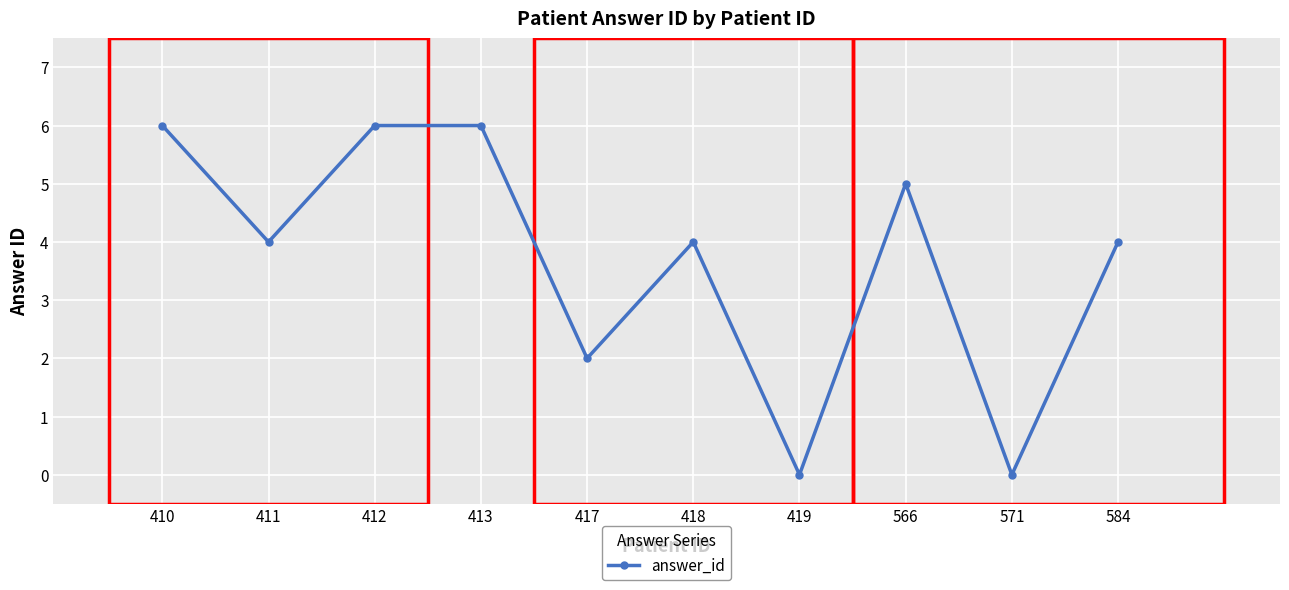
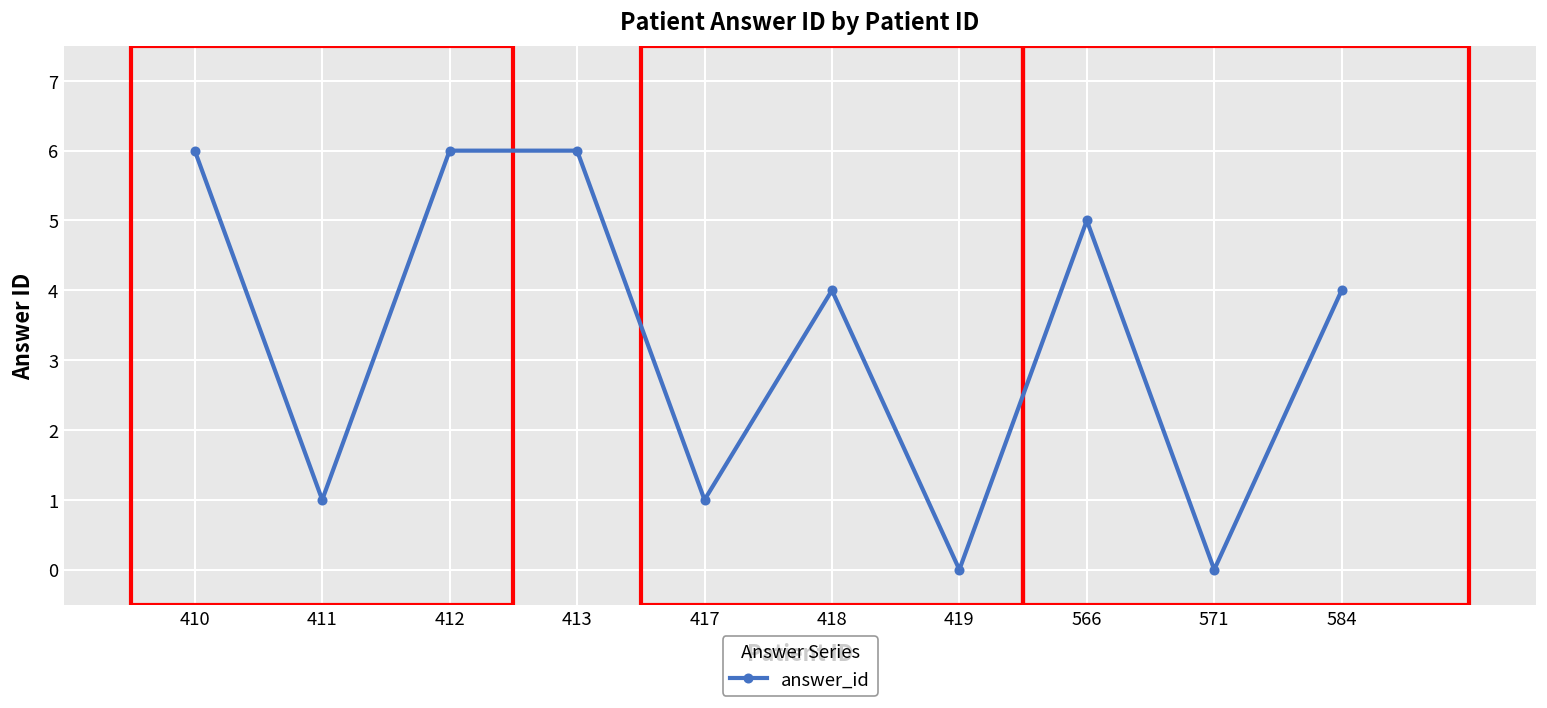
  {
    "410": 6,
-   "411": 4,
+   "411": 1,
    "412": 6,
    "413": 6,
-   "417": 2,
+   "417": 1,
    "418": 4,
    "419": 0,
    "566": 5,
    "571": 0,
    "584": 4
  }
